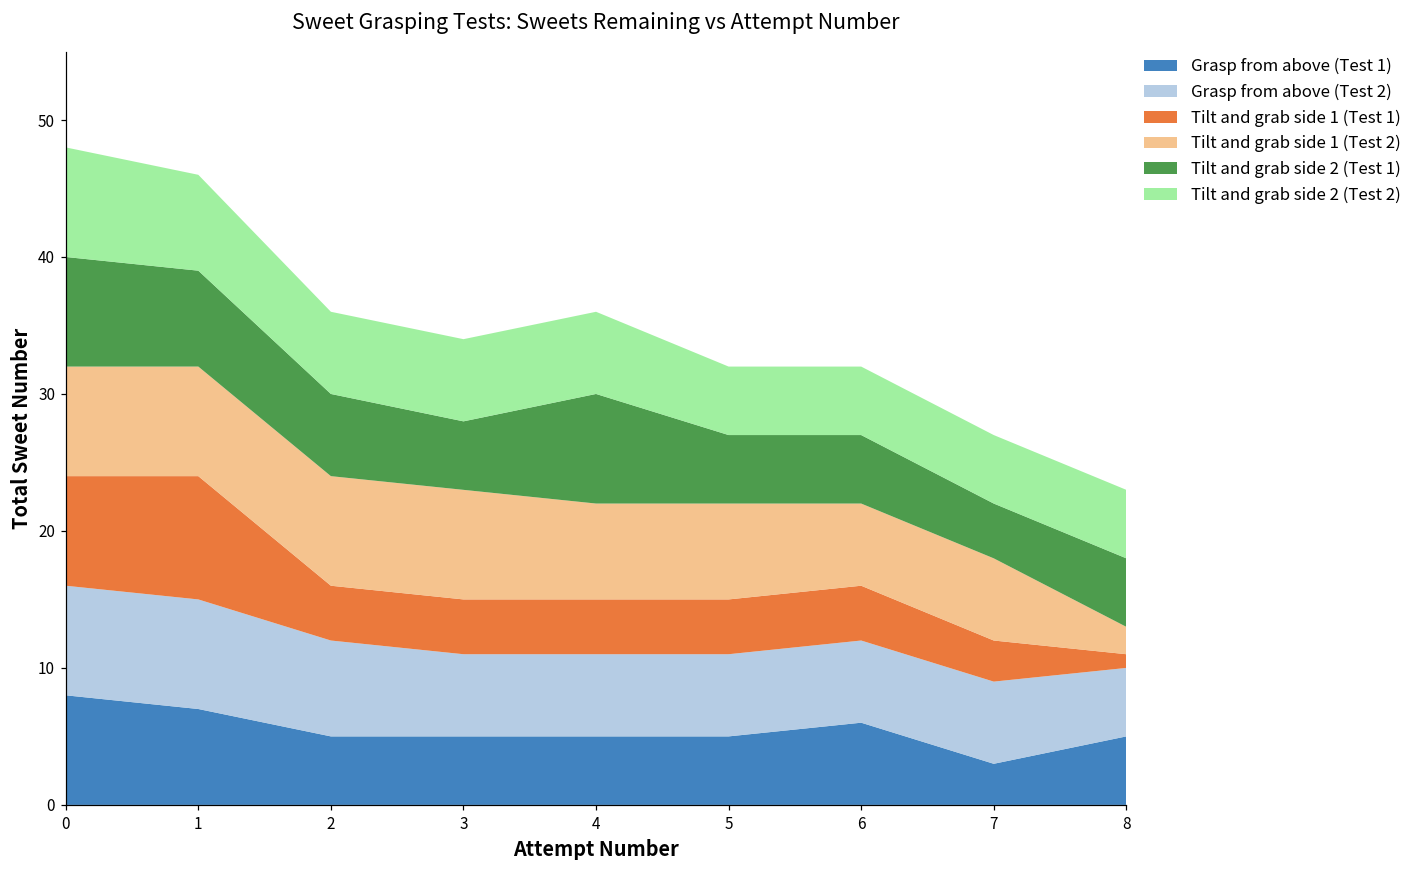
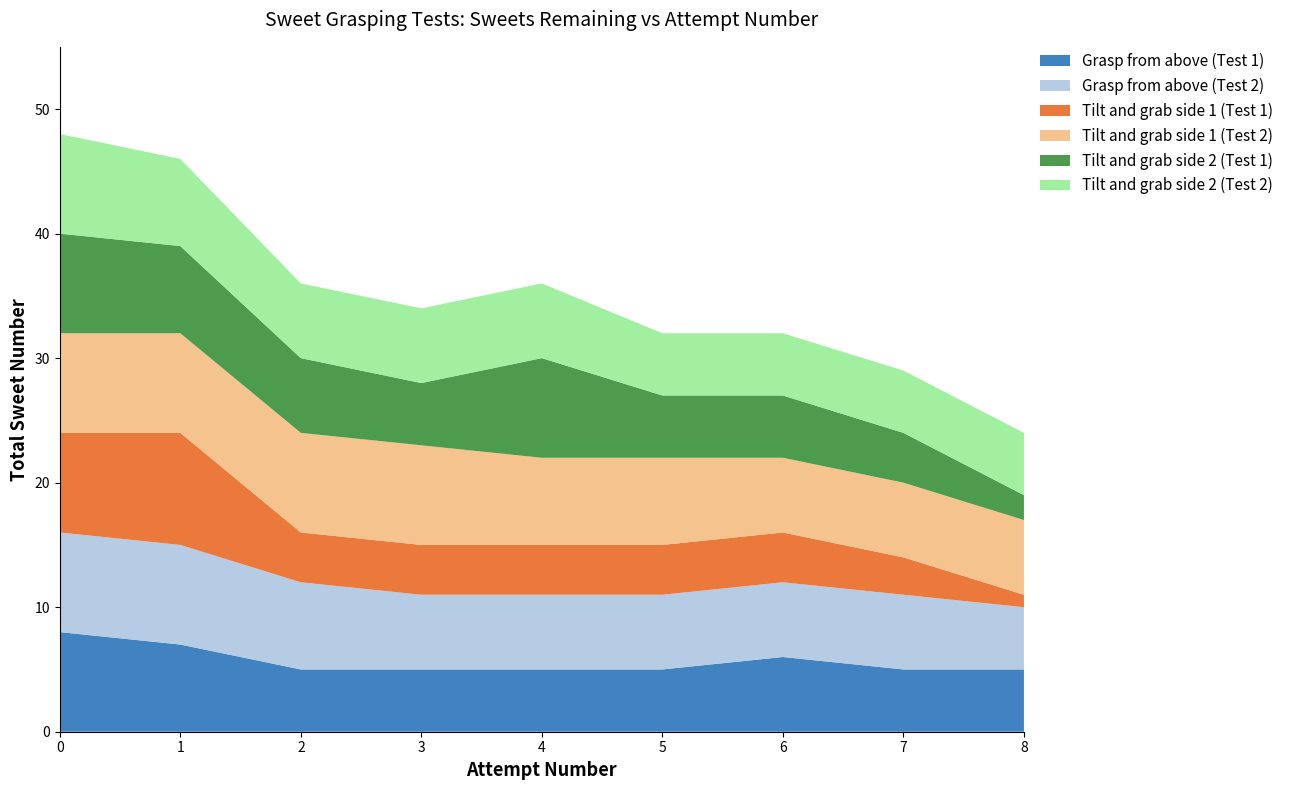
  {
    "Grasp from above (Test 1)": {
      "0": 8,
      "1": 7,
      "2": 5,
      "3": 5,
      "4": 5,
      "5": 5,
      "6": 6,
-     "7": 3,
+     "7": 5,
      "8": 5
    },
    "Grasp from above (Test 2)": {
      "0": 8,
      "1": 8,
      "2": 7,
      "3": 6,
      "4": 6,
      "5": 6,
      "6": 6,
      "7": 6,
      "8": 5
    },
    "Tilt and grab side 1 (Test 1)": {
      "0": 8,
      "1": 9,
      "2": 4,
      "3": 4,
      "4": 4,
      "5": 4,
      "6": 4,
      "7": 3,
      "8": 1
    },
    "Tilt and grab side 1 (Test 2)": {
      "0": 8,
      "1": 8,
      "2": 8,
      "3": 8,
      "4": 7,
      "5": 7,
      "6": 6,
      "7": 6,
-     "8": 2
+     "8": 6
    },
    "Tilt and grab side 2 (Test 1)": {
      "0": 8,
      "1": 7,
      "2": 6,
      "3": 5,
      "4": 8,
      "5": 5,
      "6": 5,
      "7": 4,
-     "8": 5
+     "8": 2
    },
    "Tilt and grab side 2 (Test 2)": {
      "0": 8,
      "1": 7,
      "2": 6,
      "3": 6,
      "4": 6,
      "5": 5,
      "6": 5,
      "7": 5,
      "8": 5
    }
  }
